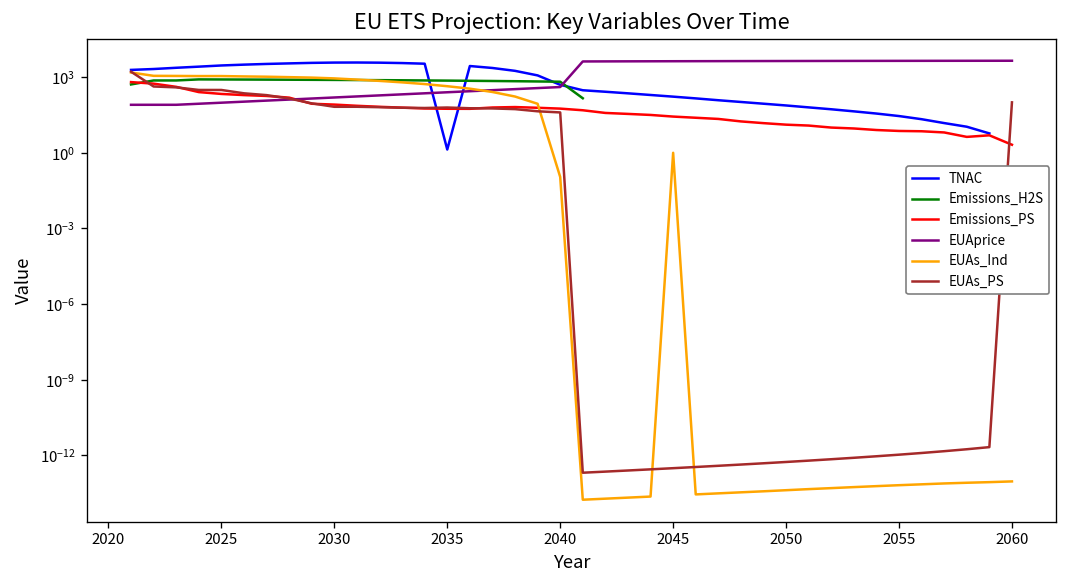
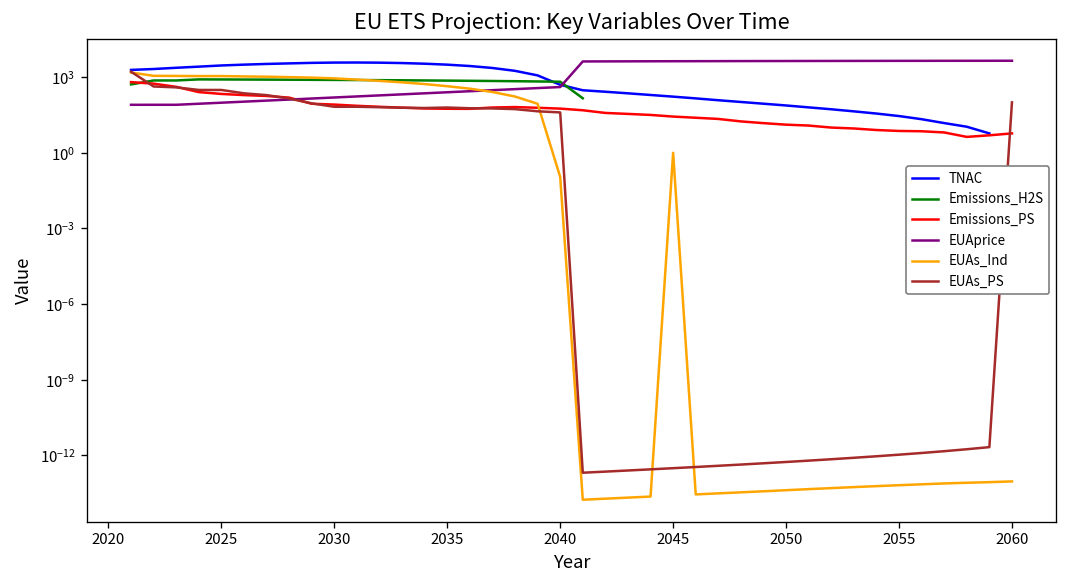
  {
    "TNAC": {
      "2025": 3000,
      "2030": 4000,
-     "2035": 1,
+     "2035": 3000,
      "2045": 200,
      "2050": 80,
      "2055": 30
    },
    "Emissions_H2S": {
      "2025": 800,
      "2035": 700,
      "2040": 700
    },
    "Emissions_PS": {
      "2025": 200,
      "2040": 60,
      "2045": 30,
      "2050": 10,
      "2055": 7,
-     "2060": 2
+     "2060": 6
    },
    "EUAprice": {
      "2025": 100,
      "2030": 200,
      "2035": 300,
      "2045": 4000,
      "2050": 4000,
      "2055": 4000,
      "2060": 4000
    },
    "EUAs_Ind": {
      "2025": 1000,
      "2035": 400,
      "2040": 0.1,
      "2045": 1,
      "2050": 0.000000000000,
      "2055": 0.000000000000,
      "2060": 0.000000000000
    },
    "EUAs_PS": {
      "2025": 300,
      "2040": 40,
      "2045": 0.000000000000,
      "2050": 0.000000000001,
      "2055": 0.000000000001,
      "2060": 100
    }
  }
